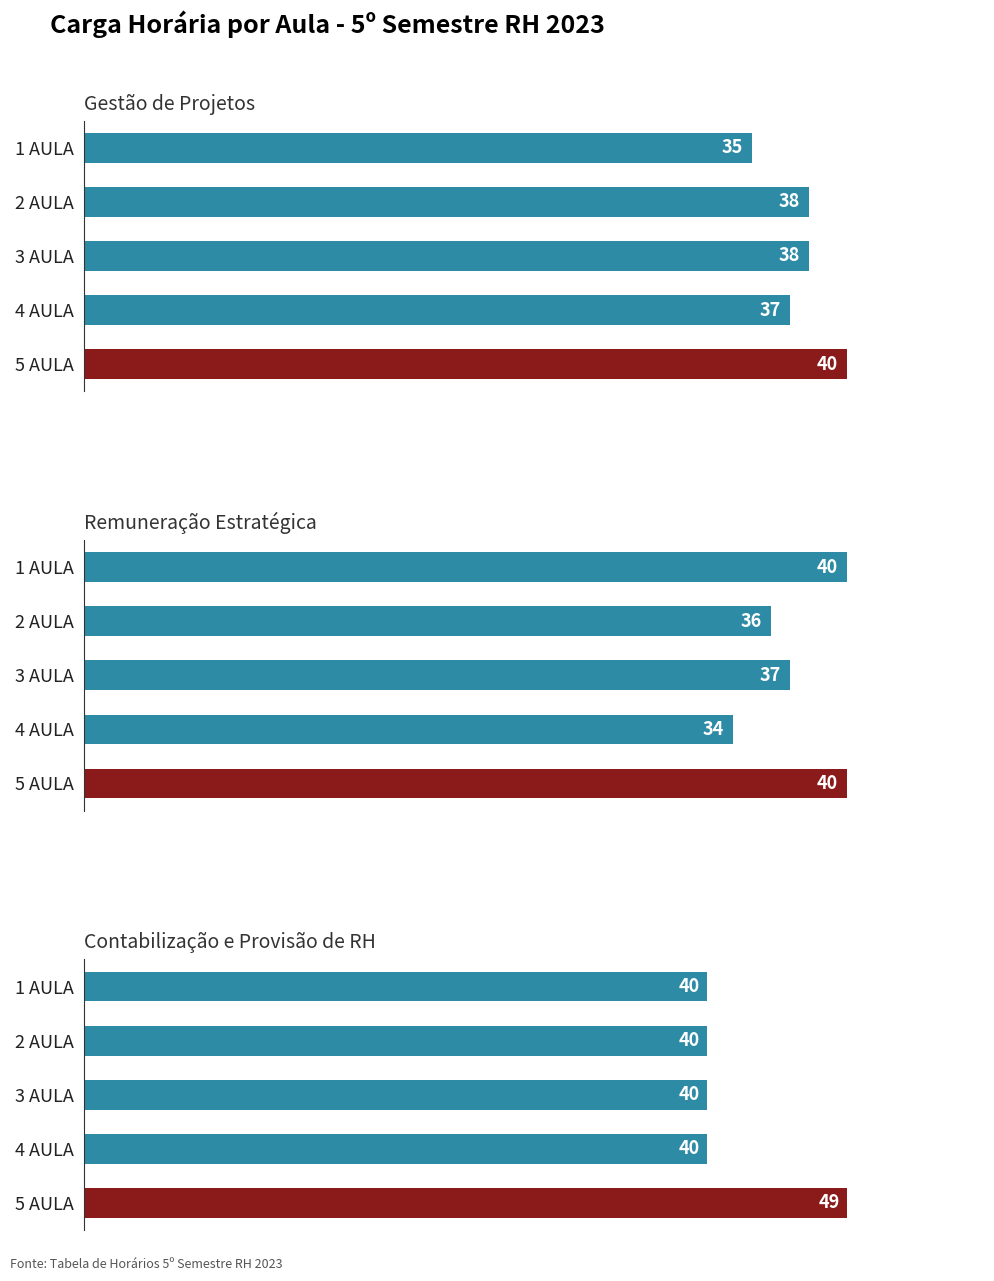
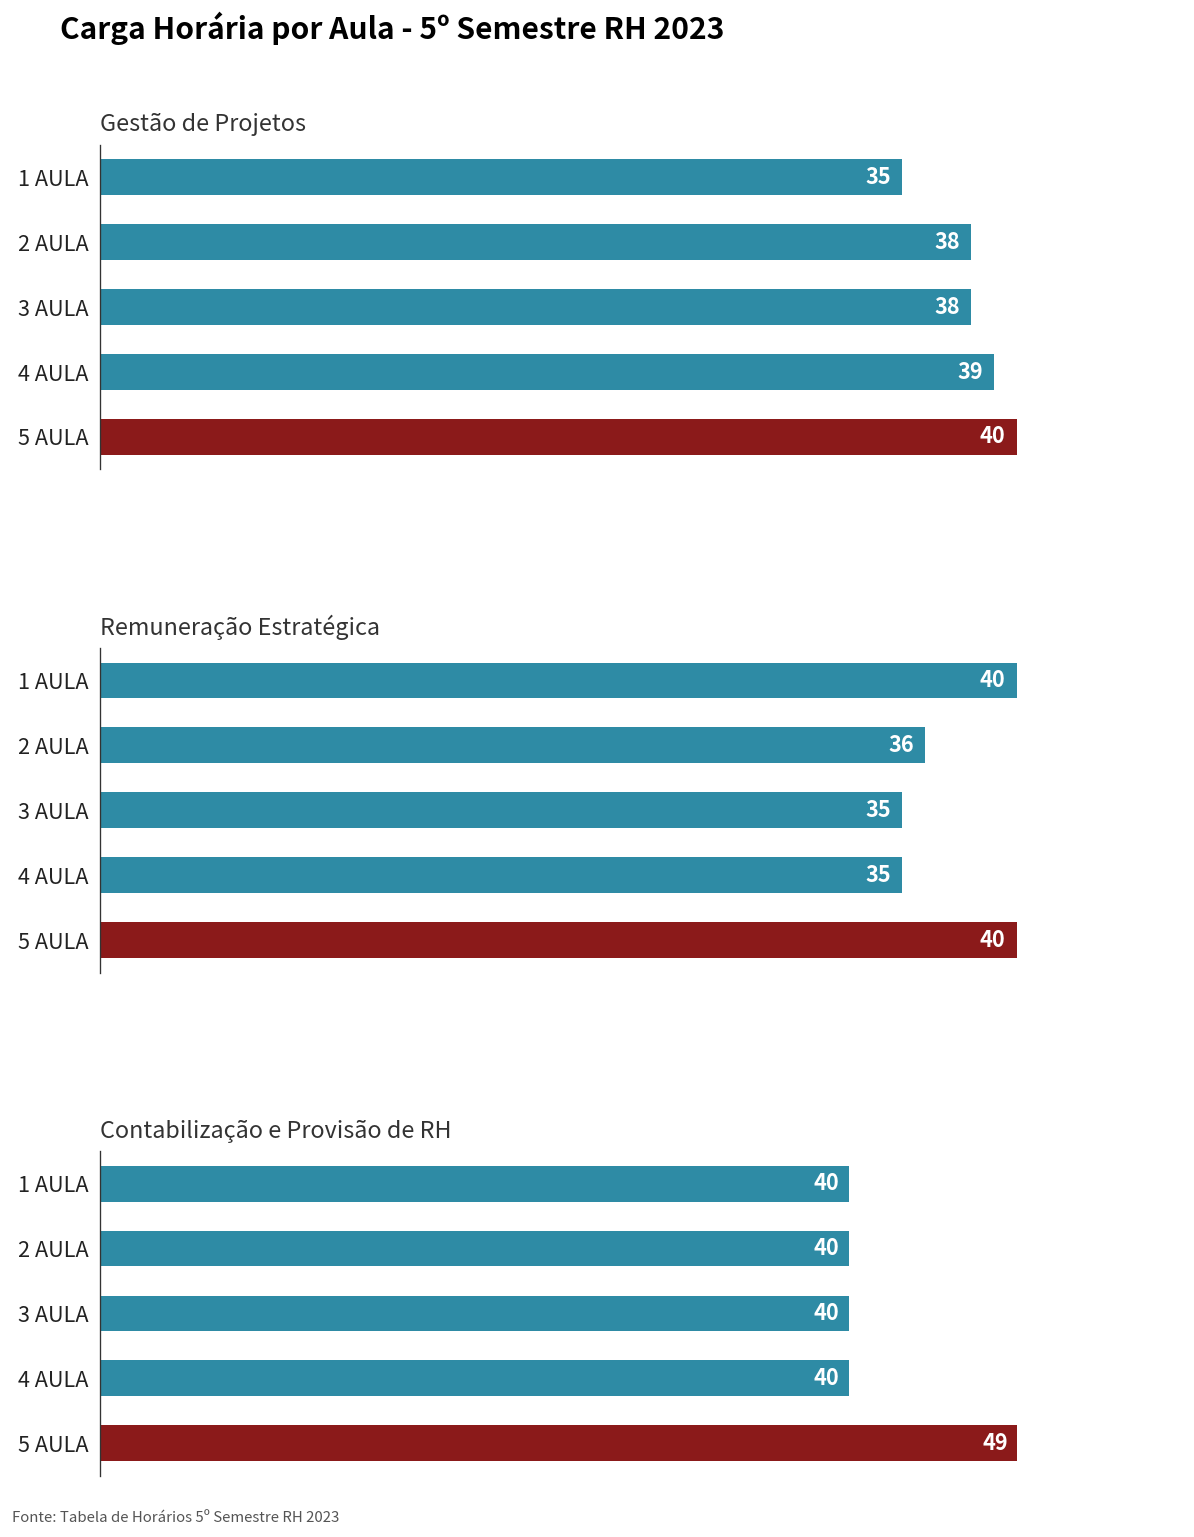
  {
    "Gestão de Projetos": {
      "1 AULA": 35,
      "2 AULA": 38,
      "3 AULA": 38,
-     "4 AULA": 37,
+     "4 AULA": 39,
      "5 AULA": 40
    },
    "Remuneração Estratégica": {
      "1 AULA": 40,
      "2 AULA": 36,
-     "3 AULA": 37,
-     "4 AULA": 34,
+     "3 AULA": 35,
+     "4 AULA": 35,
      "5 AULA": 40
    },
    "Contabilização e Provisão de RH": {
      "1 AULA": 40,
      "2 AULA": 40,
      "3 AULA": 40,
      "4 AULA": 40,
      "5 AULA": 49
    }
  }
